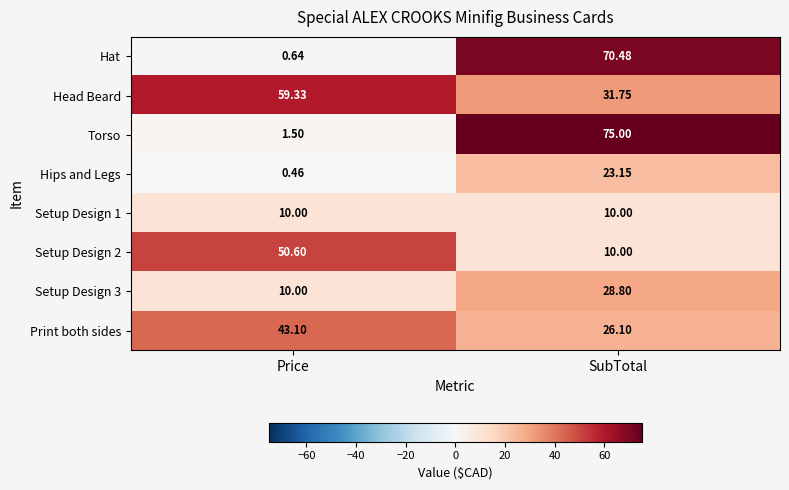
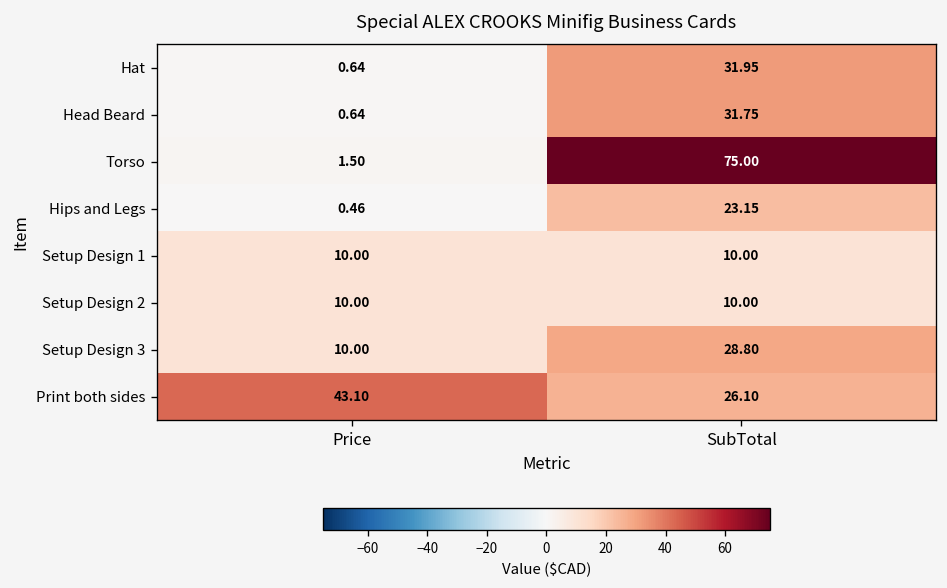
  {
    "Hat": {
      "Price": 0.64,
-     "SubTotal": 70.48
+     "SubTotal": 31.95
    },
    "Head Beard": {
-     "Price": 59.33,
+     "Price": 0.64,
      "SubTotal": 31.75
    },
    "Torso": {
      "Price": 1.50,
      "SubTotal": 75.00
    },
    "Hips and Legs": {
      "Price": 0.46,
      "SubTotal": 23.15
    },
    "Setup Design 1": {
      "Price": 10.00,
      "SubTotal": 10.00
    },
    "Setup Design 2": {
-     "Price": 50.60,
+     "Price": 10.00,
      "SubTotal": 10.00
    },
    "Setup Design 3": {
      "Price": 10.00,
      "SubTotal": 28.80
    },
    "Print both sides": {
      "Price": 43.10,
      "SubTotal": 26.10
    }
  }
